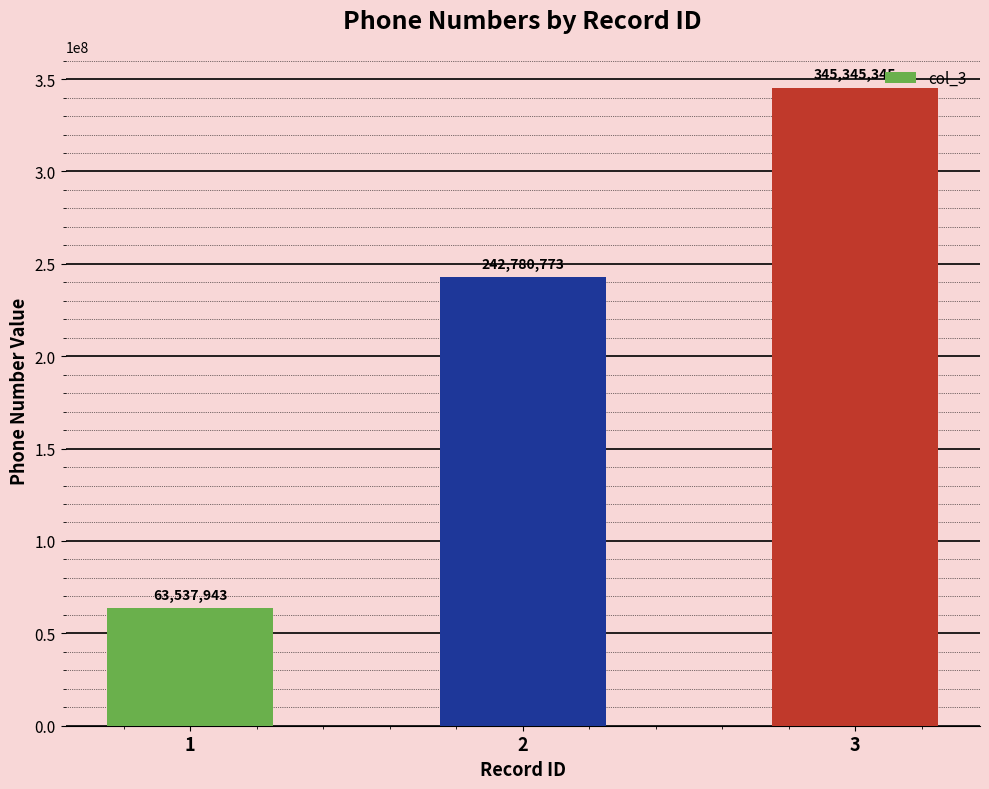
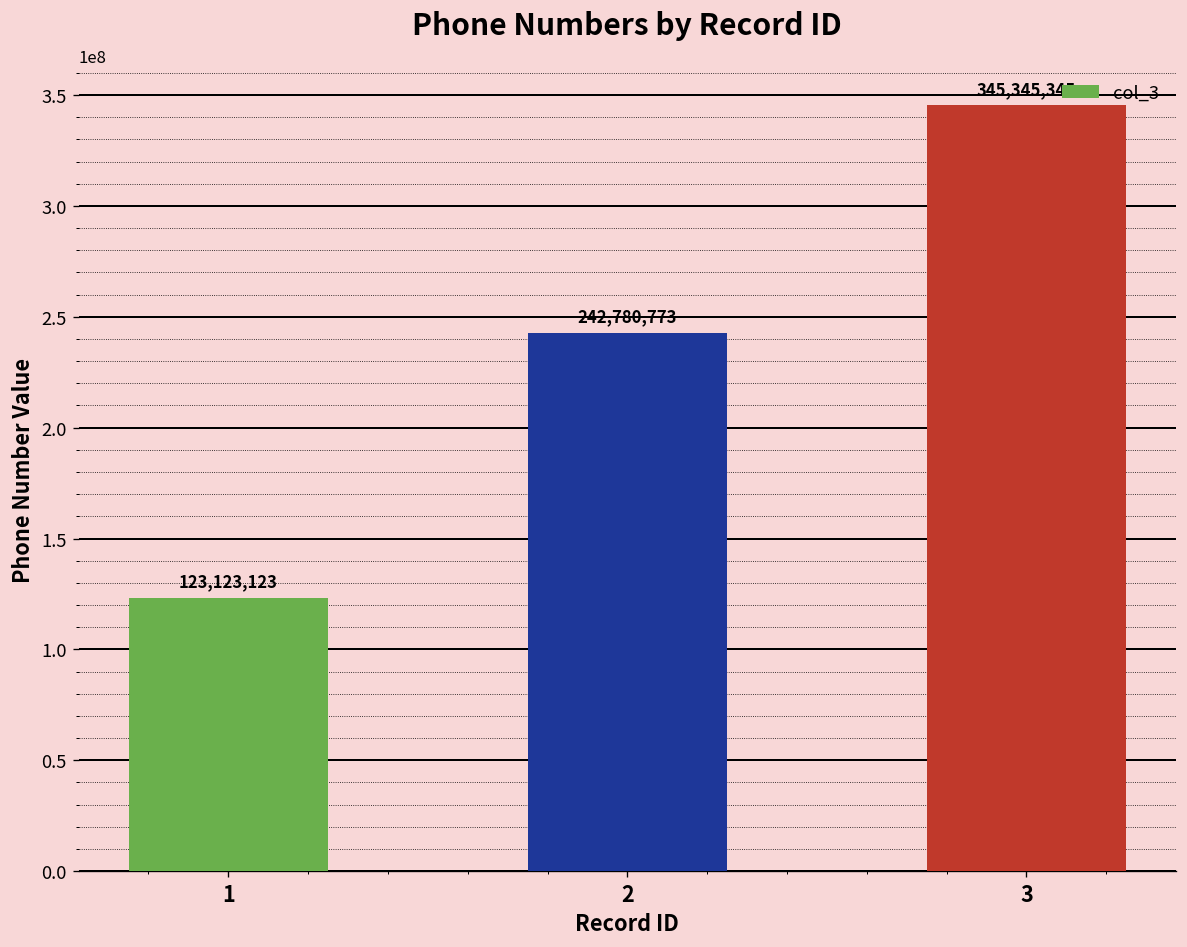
  {
-   "1": "63,537,943",
+   "1": "123,123,123",
    "2": "242,780,773",
    "3": "345,345,345"
  }
